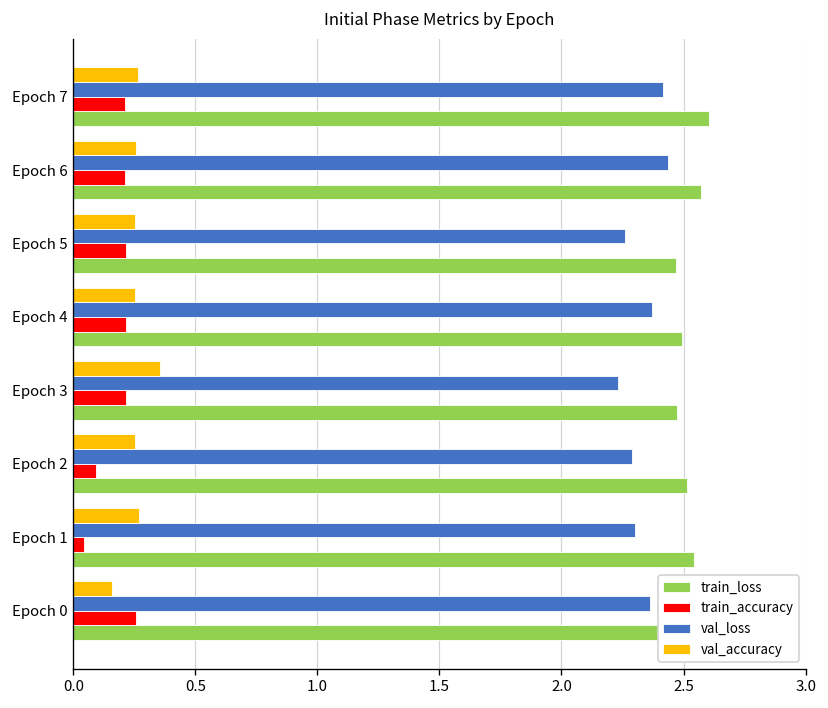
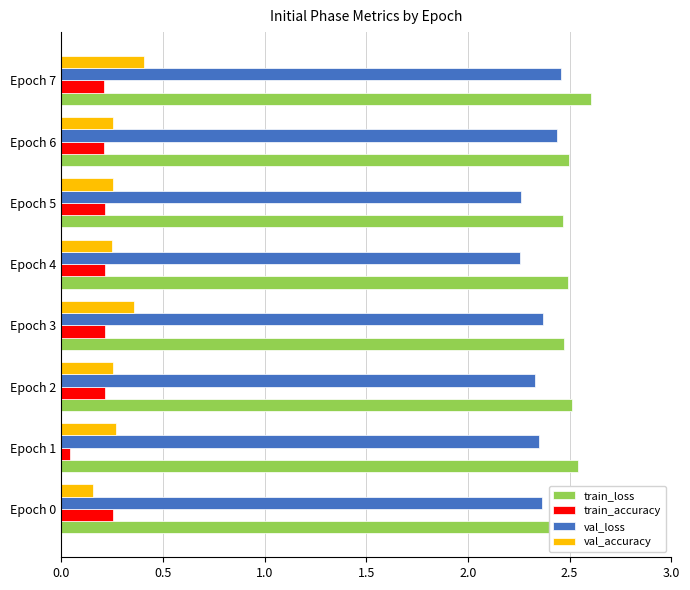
  {
    "train_loss": {
      "Epoch 7": 2.60,
-     "Epoch 6": 2.57,
+     "Epoch 6": 2.50,
      "Epoch 5": 2.47,
      "Epoch 4": 2.49,
      "Epoch 3": 2.47,
      "Epoch 2": 2.51,
      "Epoch 1": 2.54
    },
    "train_accuracy": {
      "Epoch 7": 0.21,
      "Epoch 6": 0.21,
      "Epoch 5": 0.21,
      "Epoch 4": 0.22,
      "Epoch 3": 0.22,
-     "Epoch 2": 0.09,
+     "Epoch 2": 0.22,
      "Epoch 1": 0.05,
      "Epoch 0": 0.26
    },
    "val_loss": {
-     "Epoch 7": 2.41,
+     "Epoch 7": 2.46,
      "Epoch 6": 2.44,
      "Epoch 5": 2.26,
-     "Epoch 4": 2.37,
-     "Epoch 3": 2.23,
-     "Epoch 2": 2.29,
-     "Epoch 1": 2.30,
+     "Epoch 4": 2.25,
+     "Epoch 3": 2.37,
+     "Epoch 2": 2.33,
+     "Epoch 1": 2.35,
      "Epoch 0": 2.36
    },
    "val_accuracy": {
-     "Epoch 7": 0.27,
+     "Epoch 7": 0.41,
      "Epoch 6": 0.26,
      "Epoch 5": 0.25,
      "Epoch 4": 0.25,
      "Epoch 3": 0.36,
      "Epoch 2": 0.25,
      "Epoch 1": 0.27,
      "Epoch 0": 0.16
    }
  }
